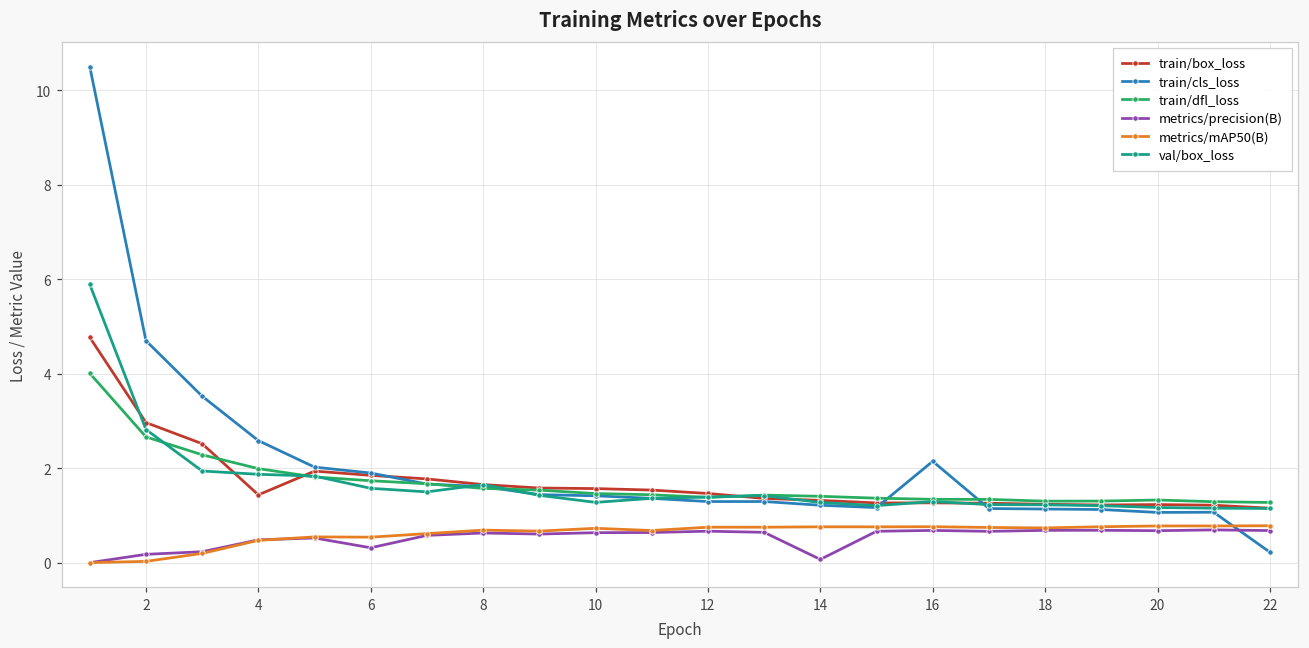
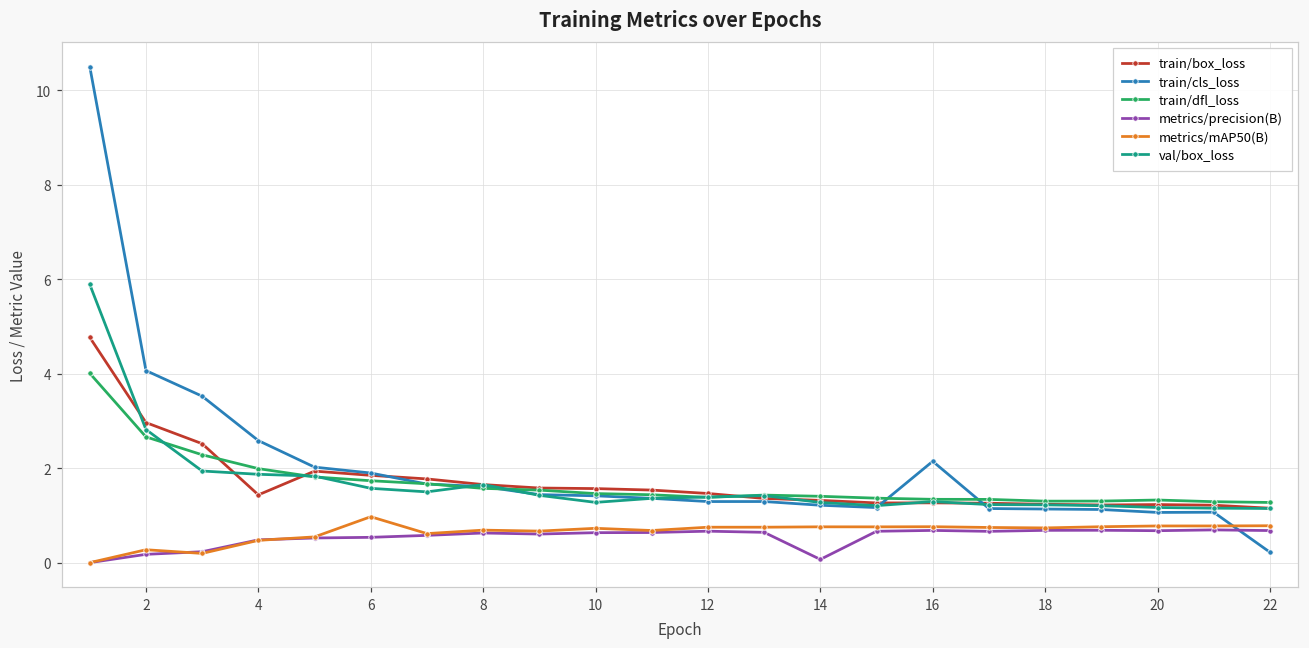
  {
    "train/box_loss": {
      "2": 3.0,
      "4": 1.4,
      "10": 1.6,
      "12": 1.5,
      "20": 1.2
    },
    "train/cls_loss": {
-     "2": 4.7,
+     "2": 4.1,
      "4": 2.6,
      "12": 1.3,
      "16": 2.1,
      "18": 1.1,
      "20": 1.1,
      "22": 0.2
    },
    "metrics/precision(B)": {
      "2": 0.2,
-     "6": 0.3,
+     "6": 0.5,
      "8": 0.6,
      "10": 0.6,
      "12": 0.7,
      "14": 0.1,
      "16": 0.7,
      "20": 0.7,
      "22": 0.7
    },
    "metrics/mAP50(B)": {
-     "2": 0.0,
-     "6": 0.5,
+     "2": 0.3,
+     "6": 1.0,
      "8": 0.7,
      "10": 0.7,
      "12": 0.8,
      "14": 0.8,
      "16": 0.8,
      "20": 0.8,
      "22": 0.8
    }
  }
